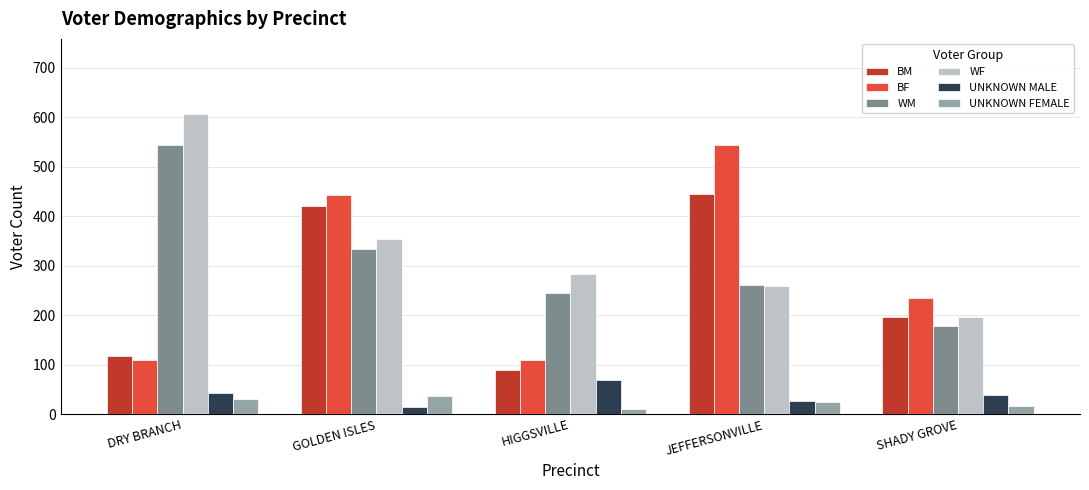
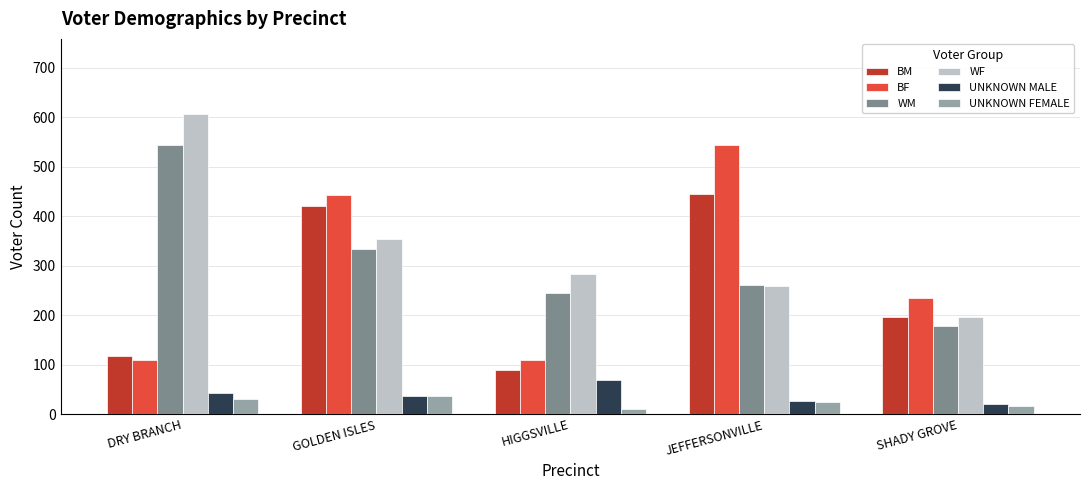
  {
    "UNKNOWN MALE": {
      "DRY BRANCH": 40,
-     "GOLDEN ISLES": 10,
+     "GOLDEN ISLES": 40,
      "HIGGSVILLE": 70,
      "JEFFERSONVILLE": 30,
-     "SHADY GROVE": 40
+     "SHADY GROVE": 20
    }
  }
